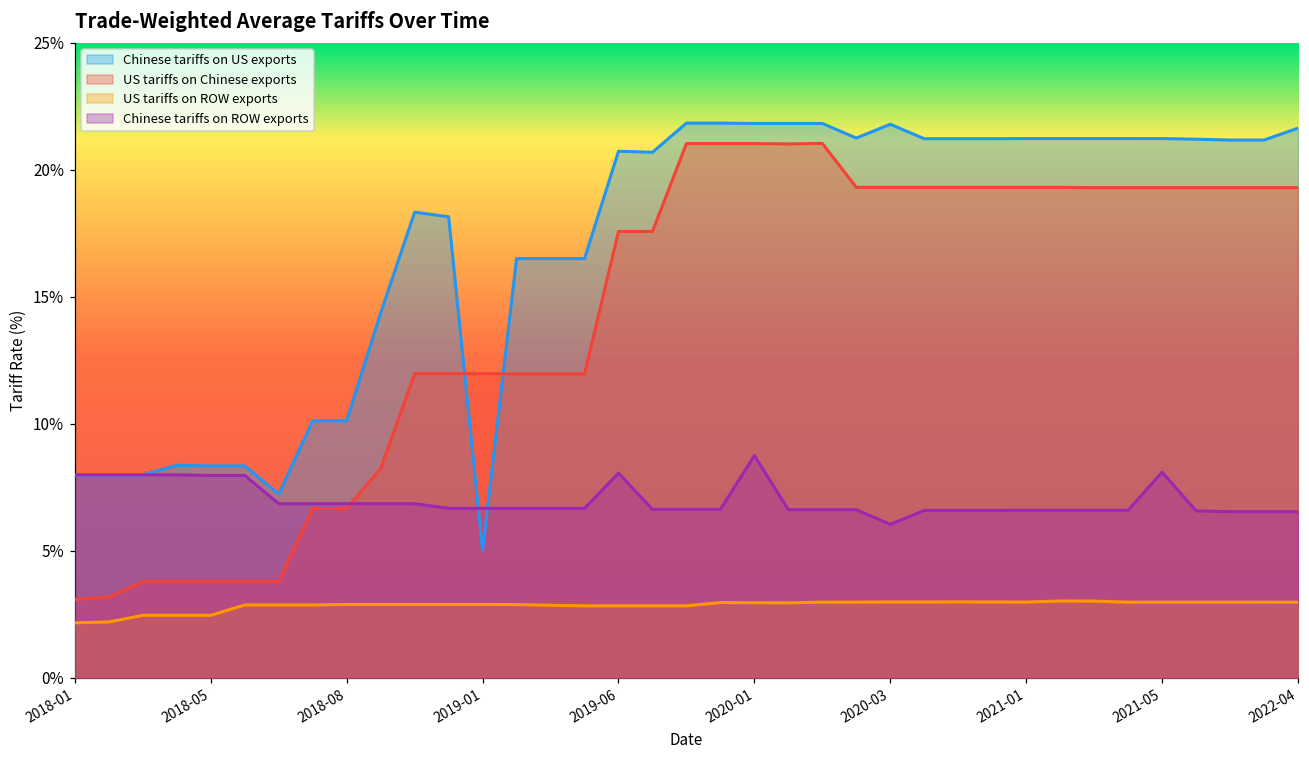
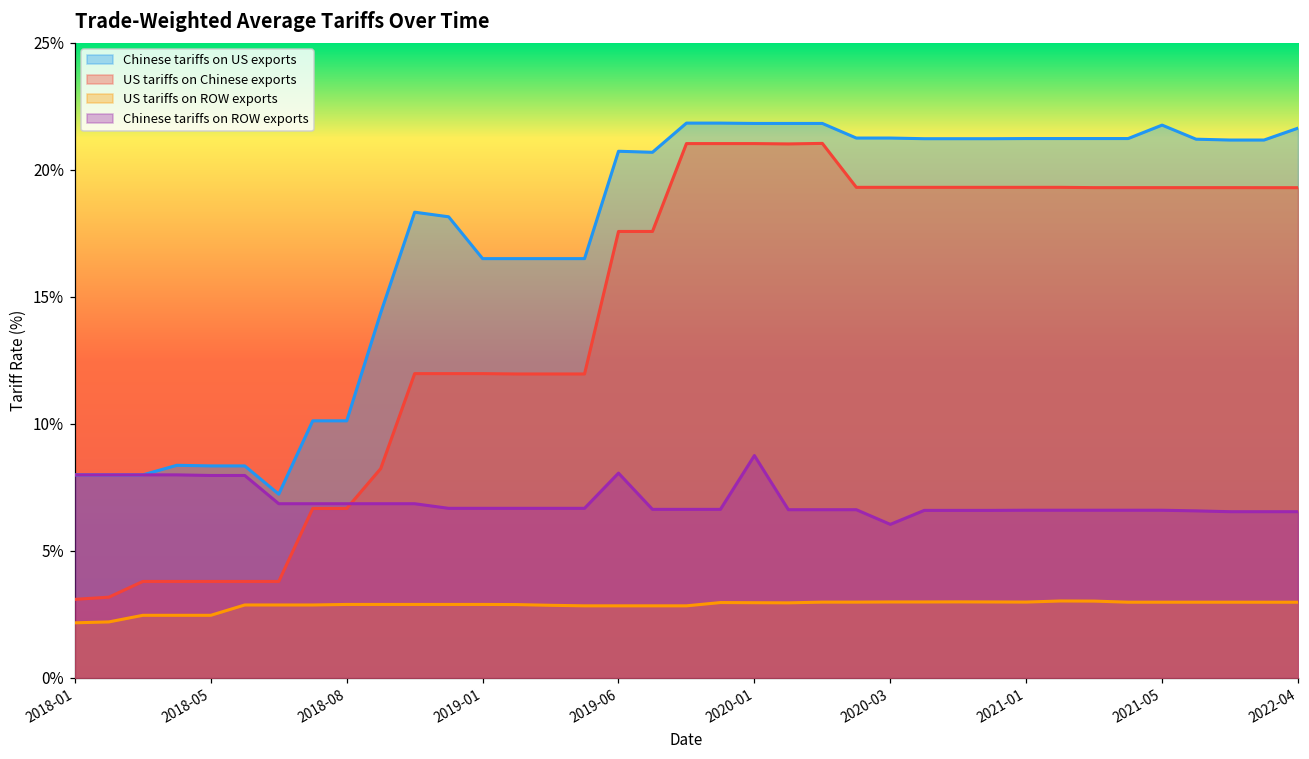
  {
    "Chinese tariffs on US exports": {
      "2018-05": "8.3%",
      "2018-08": "10.1%",
-     "2019-01": "5.0%",
+     "2019-01": "16.5%",
      "2019-06": "20.7%",
      "2020-01": "21.8%",
-     "2020-03": "21.8%",
+     "2020-03": "21.3%",
      "2021-01": "21.2%",
-     "2021-05": "21.2%",
+     "2021-05": "21.8%",
      "2022-04": "21.6%"
    },
    "Chinese tariffs on ROW exports": {
      "2018-05": "8.0%",
      "2018-08": "6.9%",
      "2019-01": "6.7%",
      "2019-06": "8.1%",
      "2020-01": "8.8%",
      "2020-03": "6.0%",
      "2021-01": "6.6%",
-     "2021-05": "8.1%",
+     "2021-05": "6.6%",
      "2022-04": "6.5%"
    }
  }
